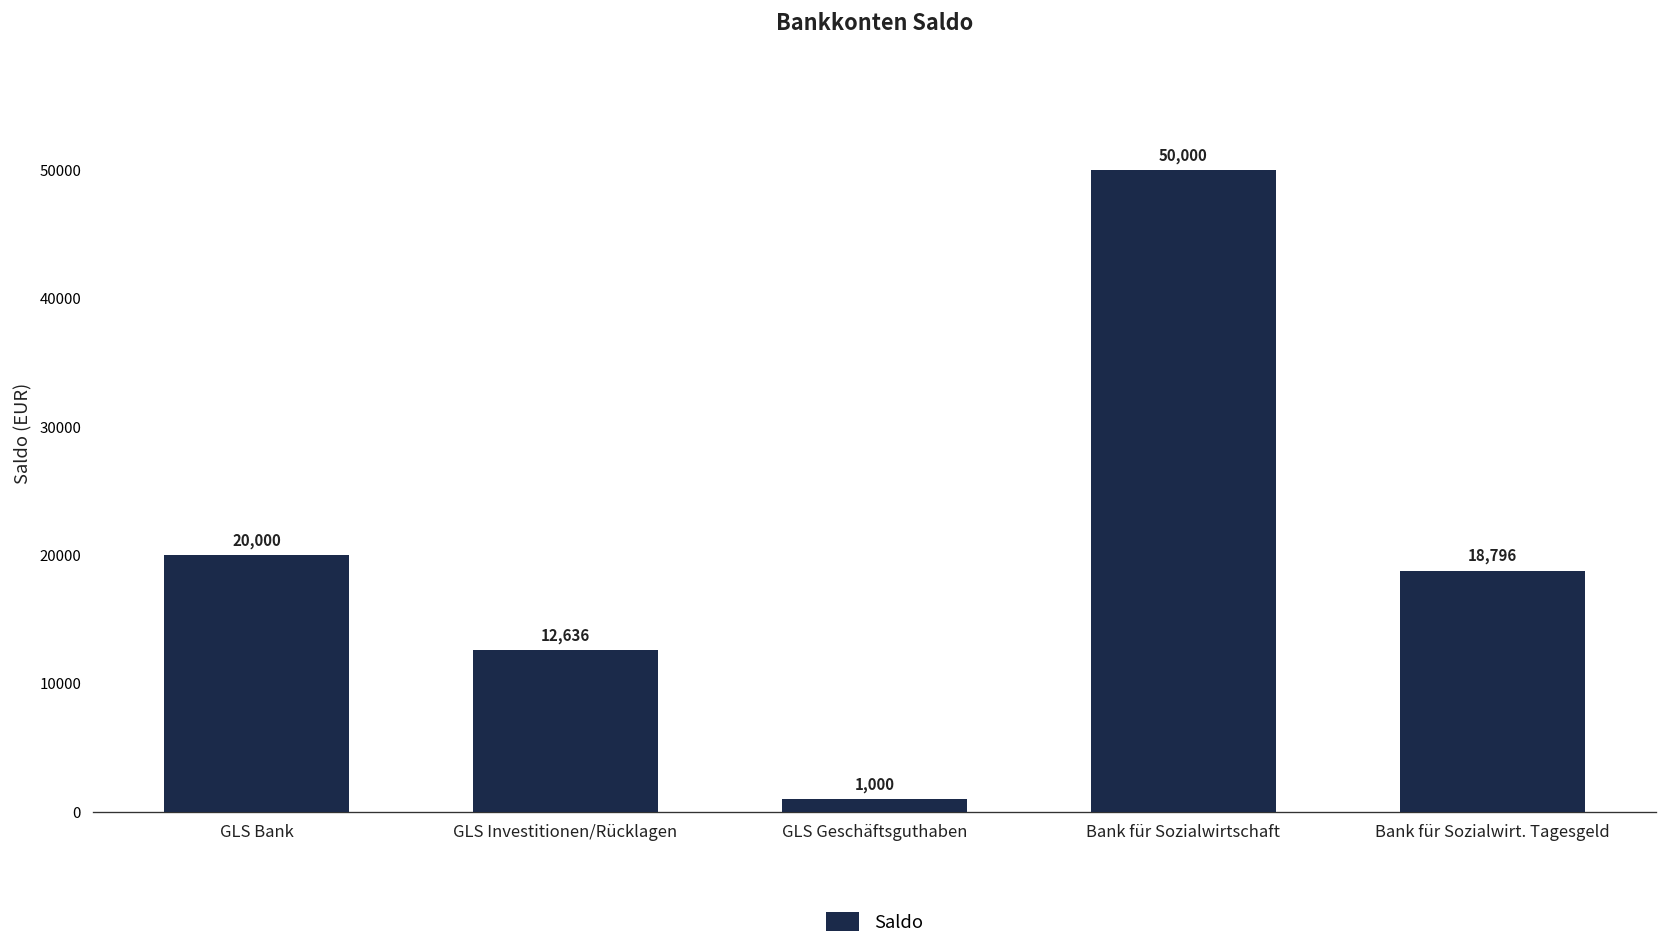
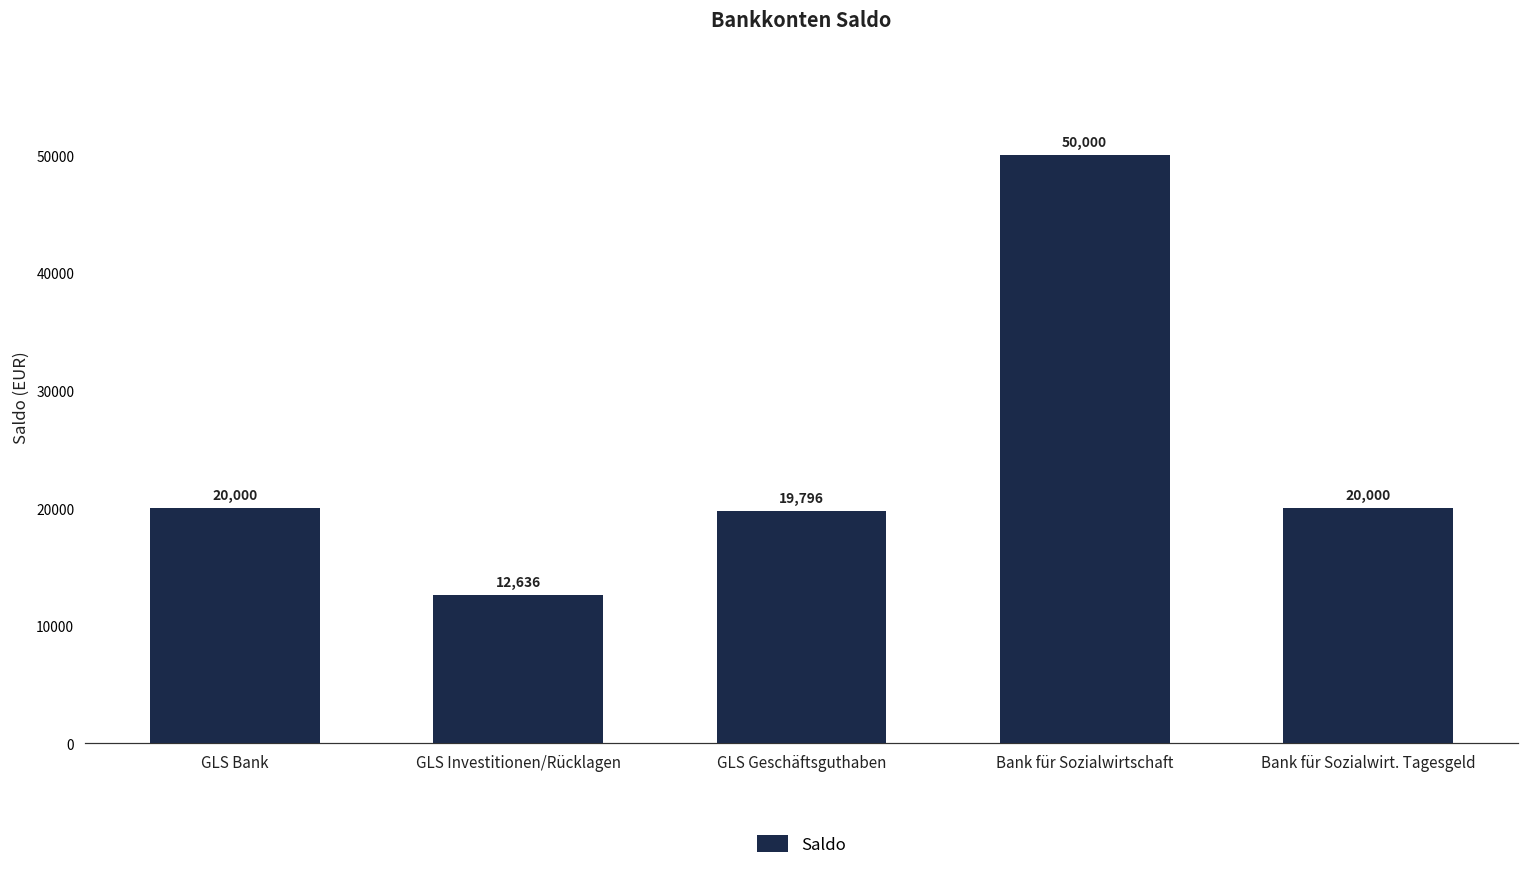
  {
    "GLS Bank": "20,000",
    "GLS Investitionen/Rücklagen": "12,636",
-   "GLS Geschäftsguthaben": "1,000",
+   "GLS Geschäftsguthaben": "19,796",
    "Bank für Sozialwirtschaft": "50,000",
-   "Bank für Sozialwirt. Tagesgeld": "18,796"
+   "Bank für Sozialwirt. Tagesgeld": "20,000"
  }
